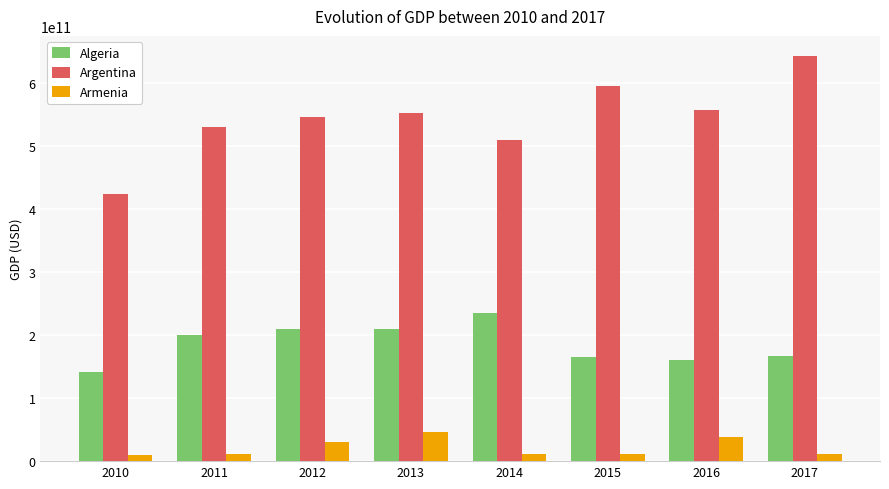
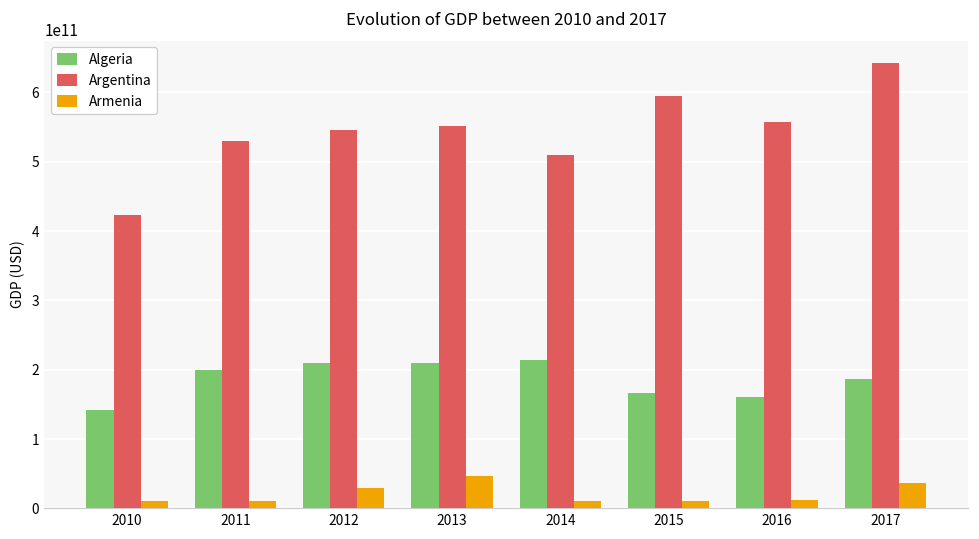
  {
    "Algeria": {
      "2010": 140000000000,
      "2011": 200000000000,
      "2012": 210000000000,
      "2013": 210000000000,
-     "2014": 230000000000,
+     "2014": 210000000000,
      "2015": 170000000000,
      "2016": 160000000000,
-     "2017": 170000000000
+     "2017": 190000000000
    },
    "Argentina": {
      "2010": 420000000000,
      "2011": 530000000000,
      "2012": 550000000000,
      "2013": 550000000000,
      "2014": 510000000000,
      "2015": 590000000000,
      "2016": 560000000000,
      "2017": 640000000000
    },
    "Armenia": {
      "2010": 10000000000,
      "2011": 10000000000,
      "2012": 30000000000,
      "2013": 50000000000,
      "2014": 10000000000,
      "2015": 10000000000,
-     "2016": 40000000000,
-     "2017": 10000000000
+     "2016": 10000000000,
+     "2017": 40000000000
    }
  }
